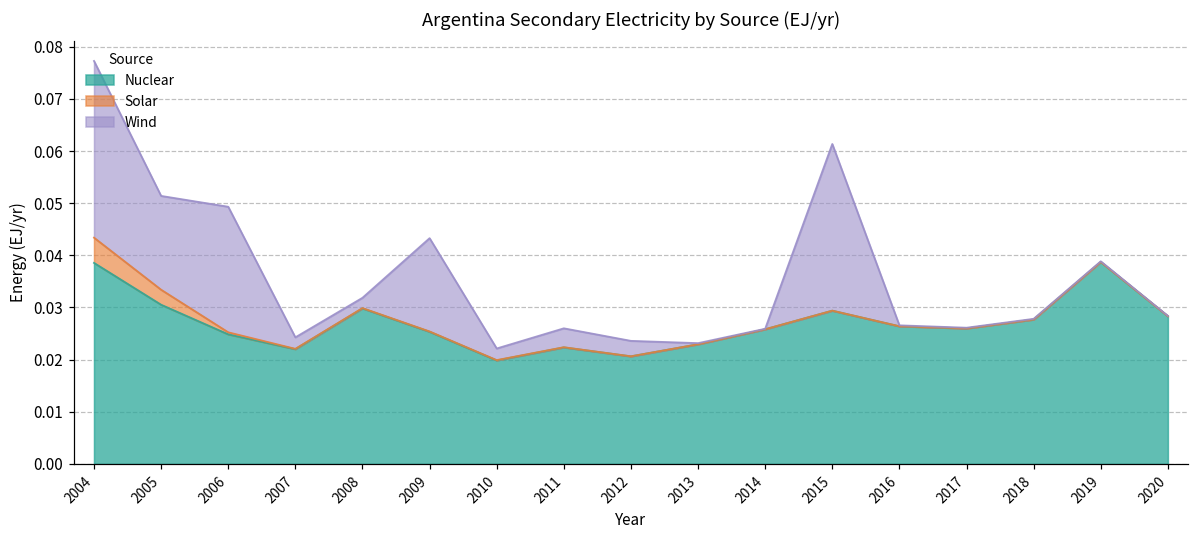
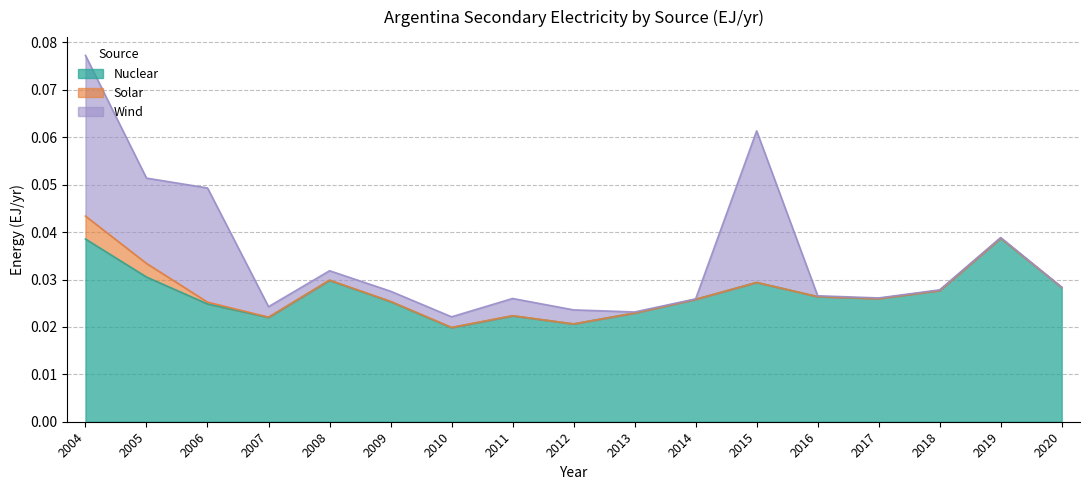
  {
    "Nuclear": {
      "2004": 0.039,
      "2005": 0.031
    },
    "Solar": {
      "2004": 0.005,
      "2005": 0.003
    },
    "Wind": {
      "2004": 0.034,
      "2005": 0.018,
      "2006": 0.024,
      "2007": 0.002,
      "2008": 0.002,
-     "2009": 0.018,
+     "2009": 0.002,
      "2010": 0.002,
      "2011": 0.004,
      "2012": 0.003,
      "2015": 0.032
    }
  }
